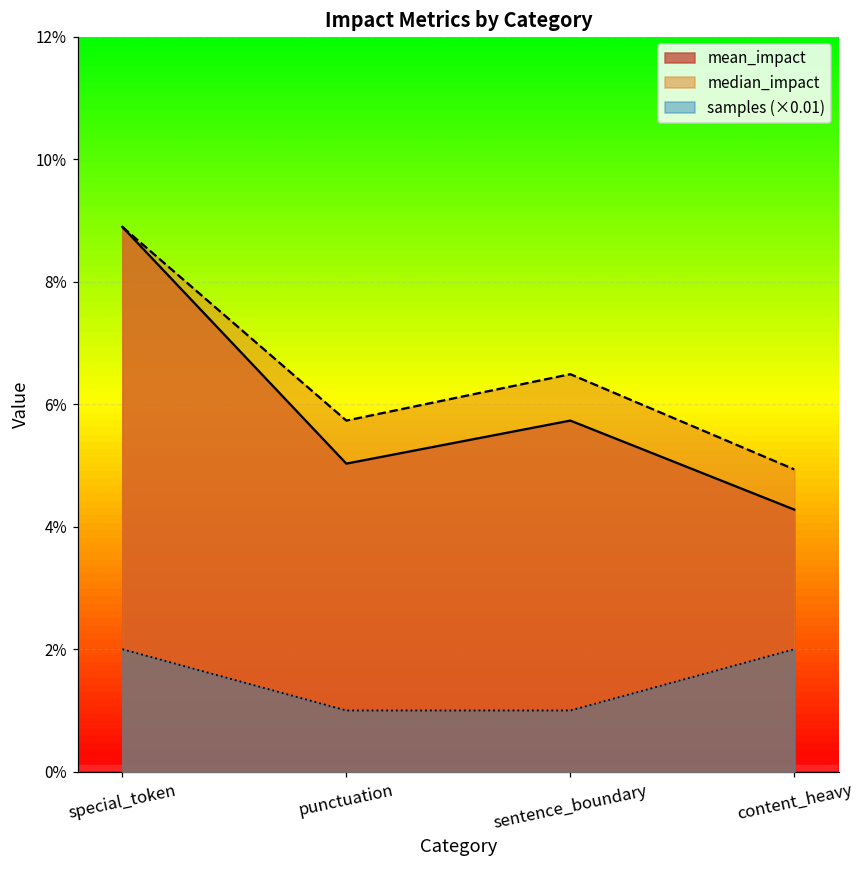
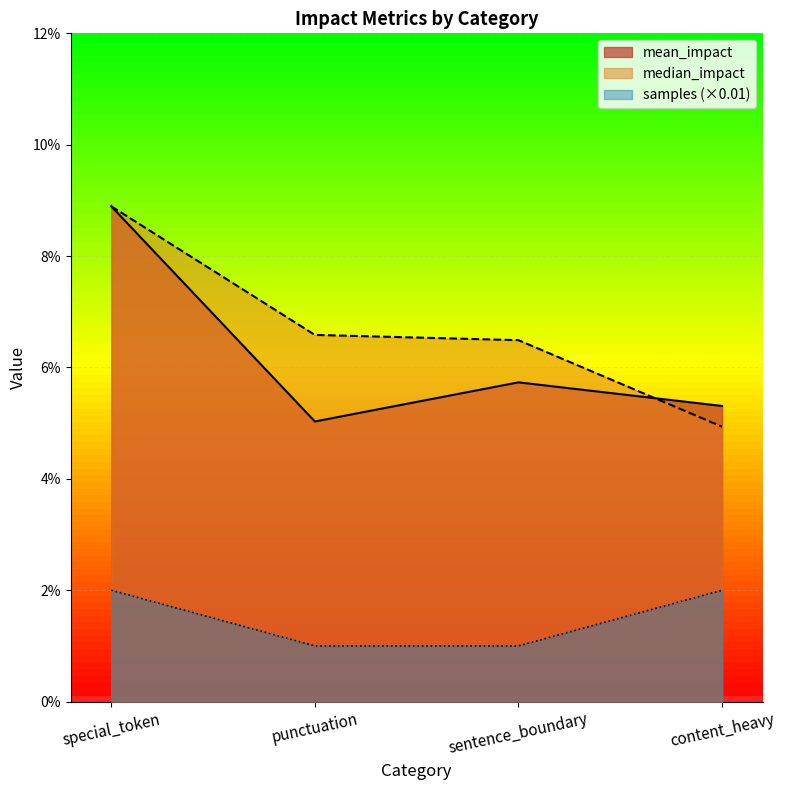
  {
    "mean_impact": {
      "punctuation": "5.0%",
      "sentence_boundary": "5.7%",
-     "content_heavy": "4.3%"
+     "content_heavy": "5.3%"
    },
    "median_impact": {
-     "punctuation": "5.7%",
+     "punctuation": "6.6%",
      "sentence_boundary": "6.5%",
      "content_heavy": "4.9%"
    },
    "samples (×0.01)": {
      "special_token": "2.0%",
      "punctuation": "1.0%",
      "sentence_boundary": "1.0%",
      "content_heavy": "2.0%"
    }
  }
